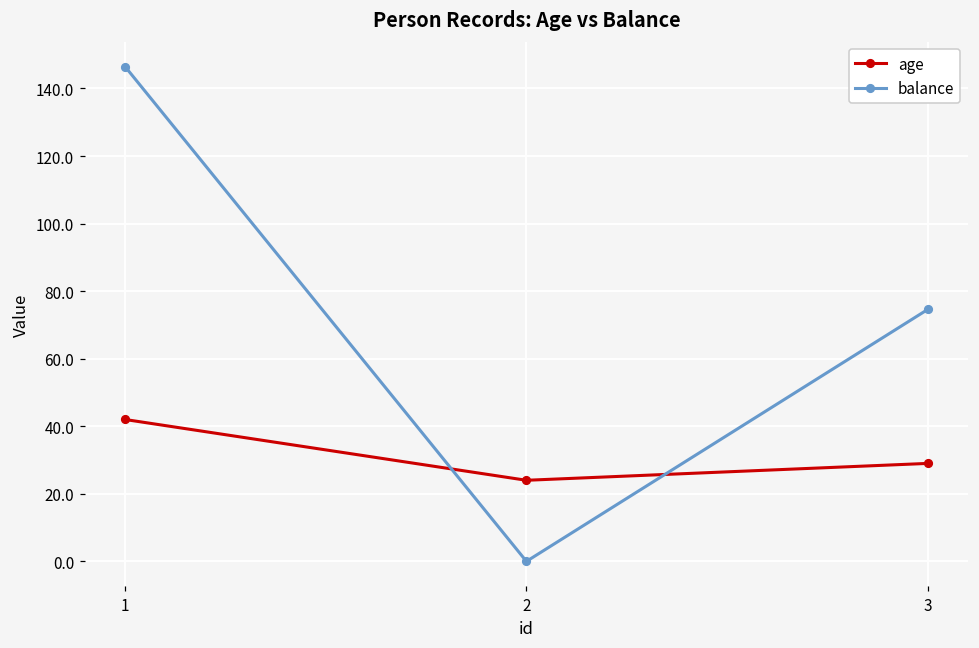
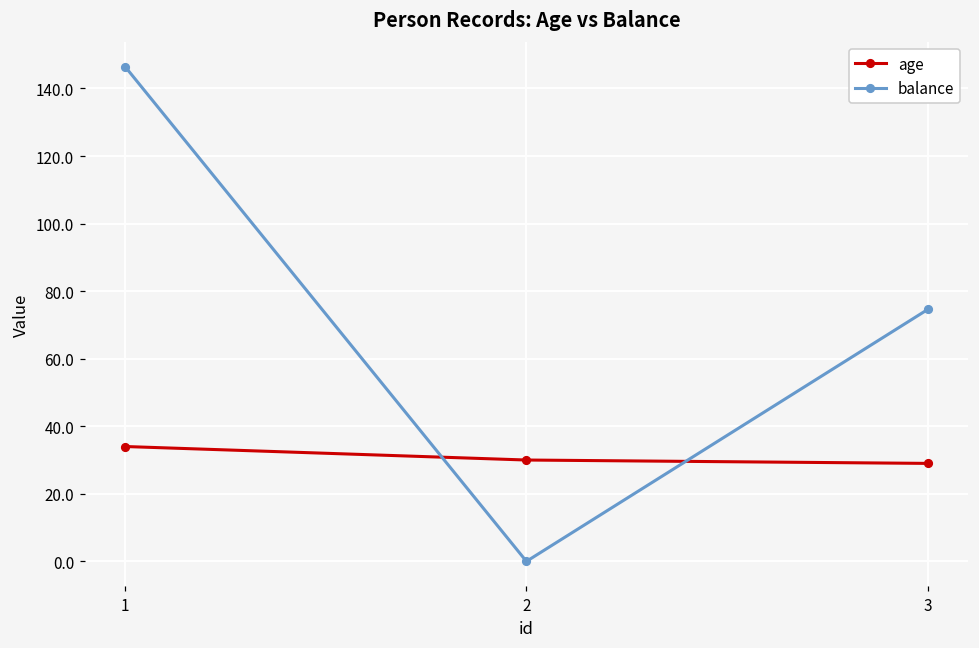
  {
    "age": {
-     "1": 42,
-     "2": 24,
+     "1": 34,
+     "2": 30,
      "3": 29
    },
    "balance": {
      "1": 147,
      "2": 0,
      "3": 75
    }
  }
